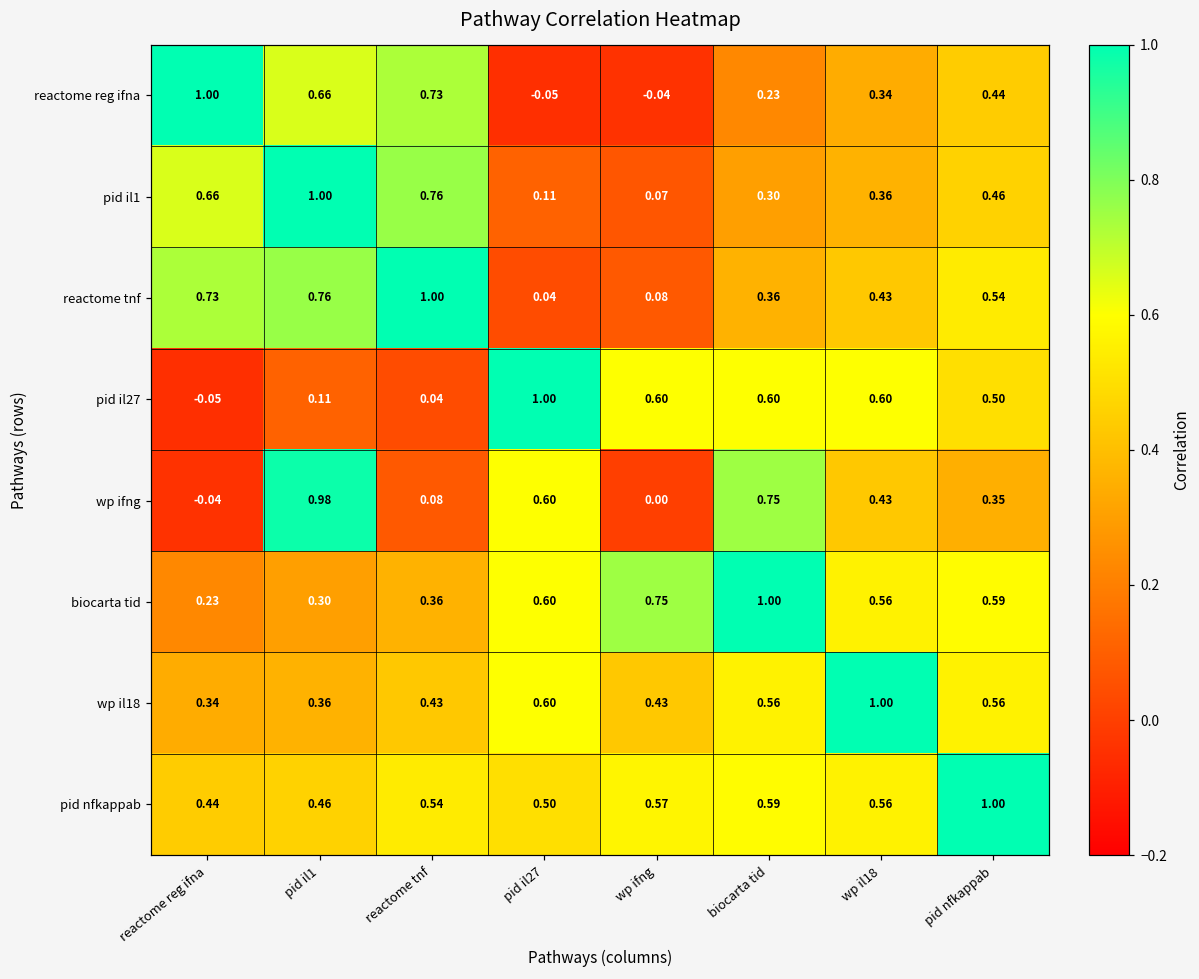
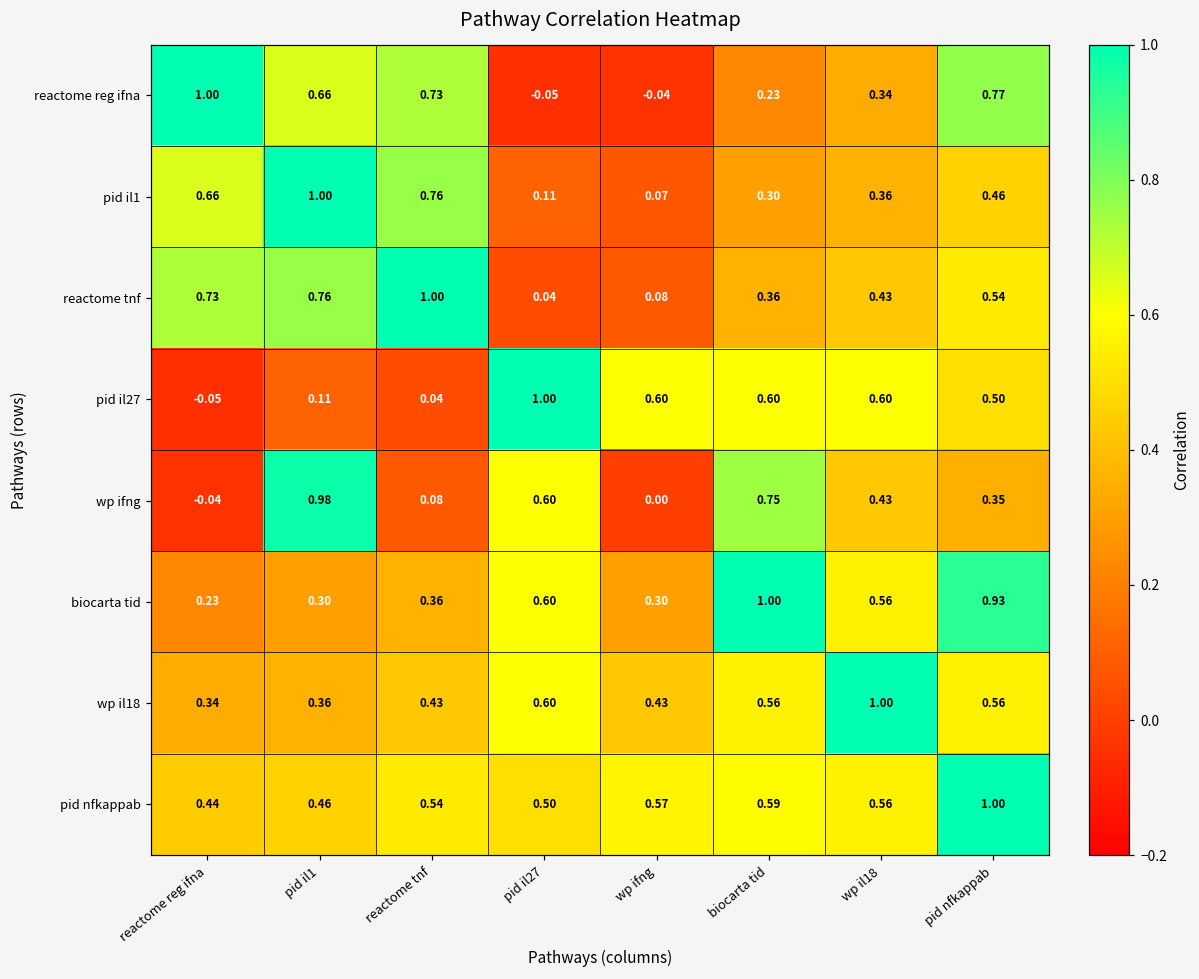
  {
    "reactome reg ifna": {
      "reactome reg ifna": 1.00,
      "pid il1": 0.66,
      "reactome tnf": 0.73,
      "pid il27": -0.05,
      "wp ifng": -0.04,
      "biocarta tid": 0.23,
      "wp il18": 0.34,
-     "pid nfkappab": 0.44
+     "pid nfkappab": 0.77
    },
    "pid il1": {
      "reactome reg ifna": 0.66,
      "pid il1": 1.00,
      "reactome tnf": 0.76,
      "pid il27": 0.11,
      "wp ifng": 0.07,
      "biocarta tid": 0.30,
      "wp il18": 0.36,
      "pid nfkappab": 0.46
    },
    "reactome tnf": {
      "reactome reg ifna": 0.73,
      "pid il1": 0.76,
      "reactome tnf": 1.00,
      "pid il27": 0.04,
      "wp ifng": 0.08,
      "biocarta tid": 0.36,
      "wp il18": 0.43,
      "pid nfkappab": 0.54
    },
    "pid il27": {
      "reactome reg ifna": -0.05,
      "pid il1": 0.11,
      "reactome tnf": 0.04,
      "pid il27": 1.00,
      "wp ifng": 0.60,
      "biocarta tid": 0.60,
      "wp il18": 0.60,
      "pid nfkappab": 0.50
    },
    "wp ifng": {
      "reactome reg ifna": -0.04,
      "pid il1": 0.98,
      "reactome tnf": 0.08,
      "pid il27": 0.60,
      "wp ifng": 0.00,
      "biocarta tid": 0.75,
      "wp il18": 0.43,
      "pid nfkappab": 0.35
    },
    "biocarta tid": {
      "reactome reg ifna": 0.23,
      "pid il1": 0.30,
      "reactome tnf": 0.36,
      "pid il27": 0.60,
-     "wp ifng": 0.75,
+     "wp ifng": 0.30,
      "biocarta tid": 1.00,
      "wp il18": 0.56,
-     "pid nfkappab": 0.59
+     "pid nfkappab": 0.93
    },
    "wp il18": {
      "reactome reg ifna": 0.34,
      "pid il1": 0.36,
      "reactome tnf": 0.43,
      "pid il27": 0.60,
      "wp ifng": 0.43,
      "biocarta tid": 0.56,
      "wp il18": 1.00,
      "pid nfkappab": 0.56
    },
    "pid nfkappab": {
      "reactome reg ifna": 0.44,
      "pid il1": 0.46,
      "reactome tnf": 0.54,
      "pid il27": 0.50,
      "wp ifng": 0.57,
      "biocarta tid": 0.59,
      "wp il18": 0.56,
      "pid nfkappab": 1.00
    }
  }
